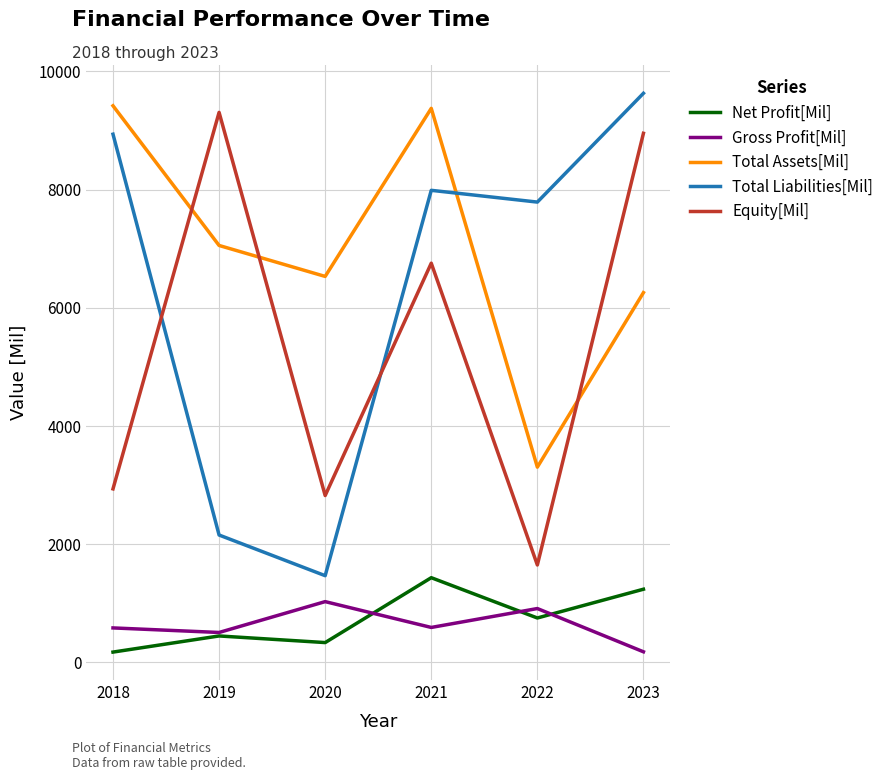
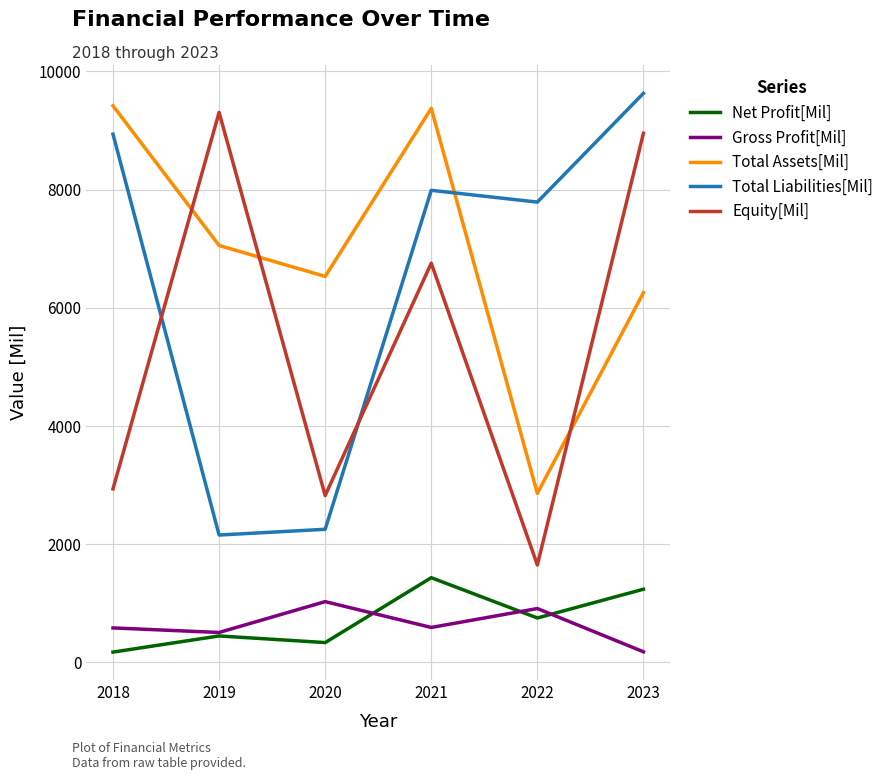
  {
    "Net Profit[Mil]": {
      "2018": 200,
      "2019": 400,
      "2020": 300,
      "2021": 1400,
      "2022": 800,
      "2023": 1200
    },
    "Gross Profit[Mil]": {
      "2018": 600,
      "2019": 500,
      "2020": 1000,
      "2021": 600,
      "2022": 900,
      "2023": 200
    },
    "Total Assets[Mil]": {
      "2018": 9400,
      "2019": 7100,
      "2020": 6500,
      "2021": 9400,
-     "2022": 3300,
+     "2022": 2900,
      "2023": 6300
    },
    "Total Liabilities[Mil]": {
      "2018": 8900,
      "2019": 2200,
-     "2020": 1500,
+     "2020": 2300,
      "2021": 8000,
      "2022": 7800,
      "2023": 9600
    },
    "Equity[Mil]": {
      "2018": 2900,
      "2019": 9300,
      "2020": 2800,
      "2021": 6800,
      "2022": 1600,
      "2023": 9000
    }
  }
